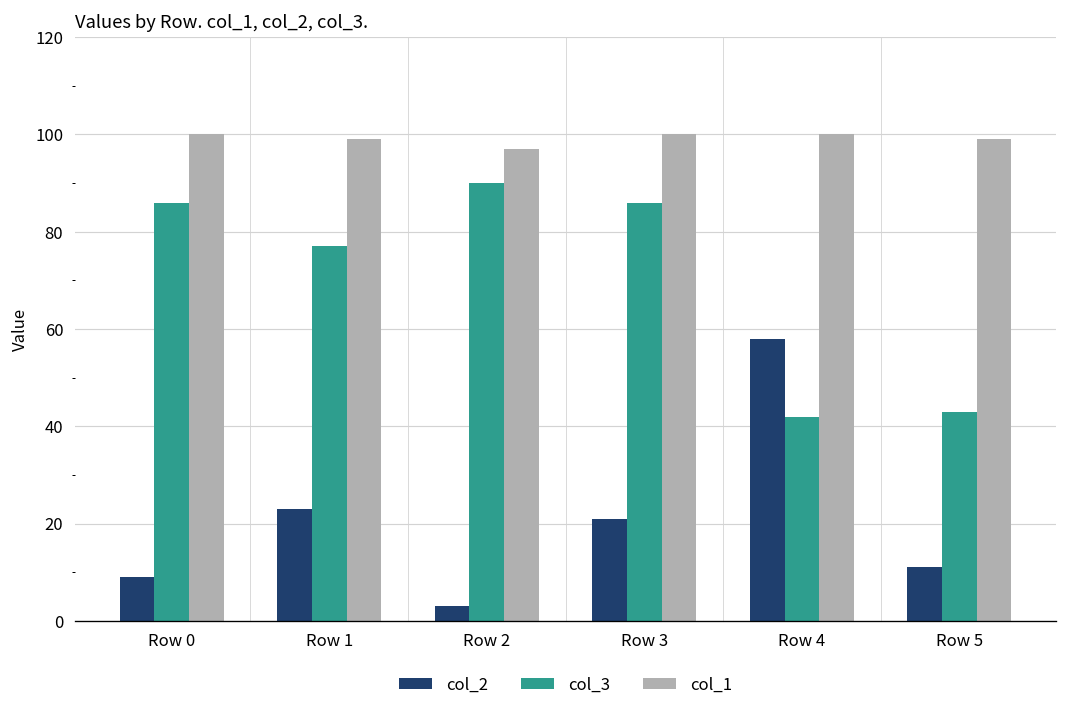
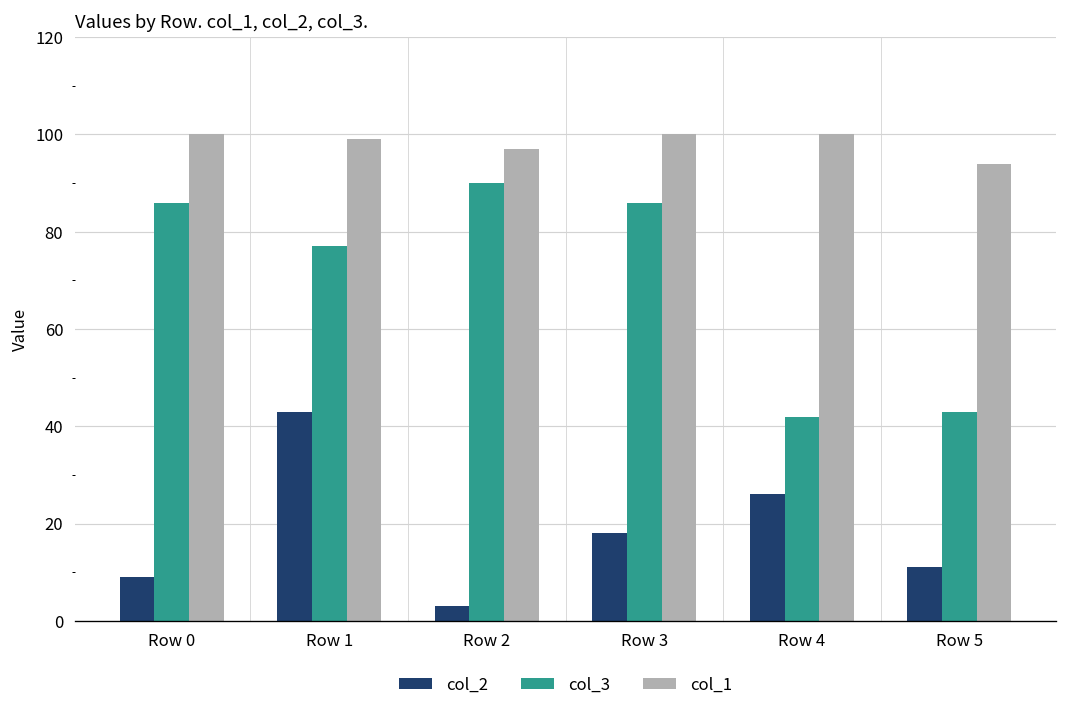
  {
    "col_2": {
      "Row 0": 9,
-     "Row 1": 23,
+     "Row 1": 43,
      "Row 2": 3,
-     "Row 3": 21,
-     "Row 4": 58,
+     "Row 3": 18,
+     "Row 4": 26,
      "Row 5": 11
    },
    "col_3": {
      "Row 0": 86,
      "Row 1": 77,
      "Row 2": 90,
      "Row 3": 86,
      "Row 4": 42,
      "Row 5": 43
    },
    "col_1": {
      "Row 0": 100,
      "Row 1": 99,
      "Row 2": 97,
      "Row 3": 100,
      "Row 4": 100,
-     "Row 5": 99
+     "Row 5": 94
    }
  }
